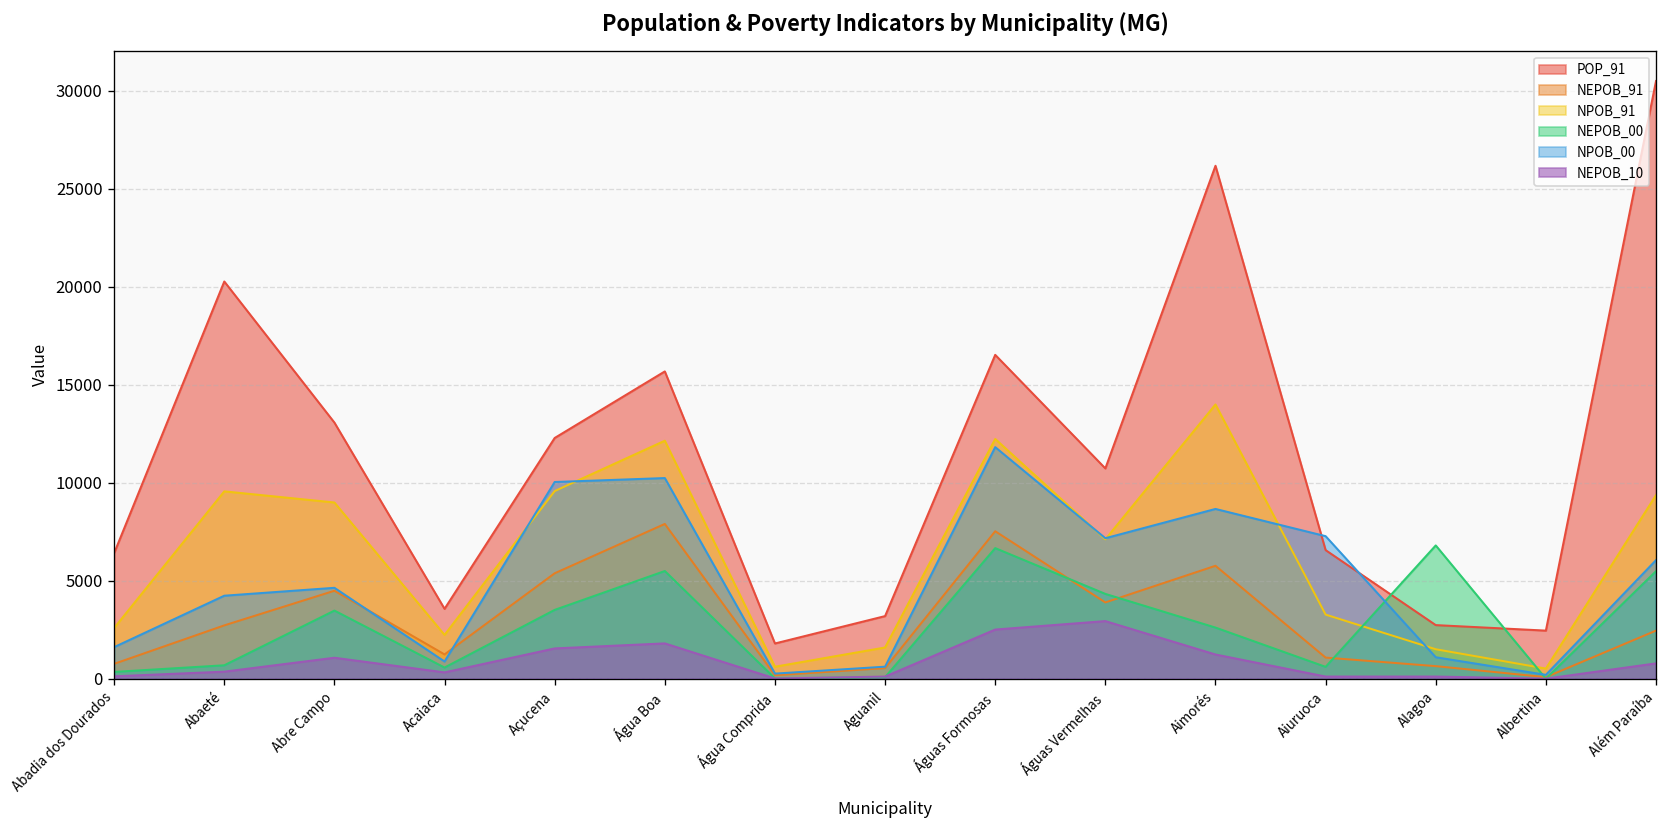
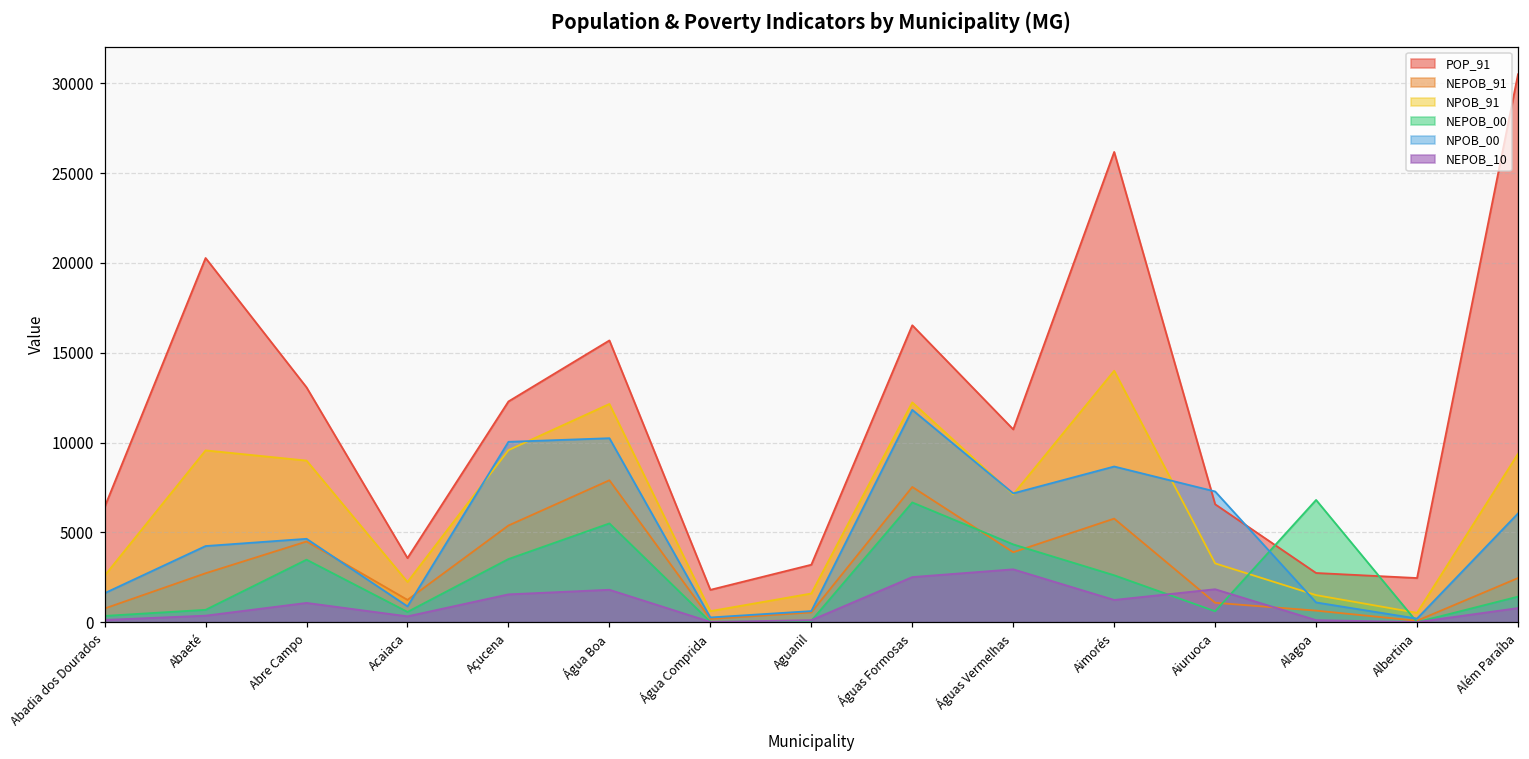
  {
    "NEPOB_00": {
      "Abadia dos Dourados": 300,
      "Abaeté": 700,
      "Abre Campo": 3500,
      "Acaiaca": 600,
      "Açucena": 3500,
      "Água Boa": 5500,
      "Águas Formosas": 6700,
      "Águas Vermelhas": 4300,
      "Aimorés": 2600,
      "Aiuruoca": 600,
      "Alagoa": 6800,
-     "Além Paraíba": 5500
+     "Além Paraíba": 1400
    },
    "NPOB_00": {
      "Abadia dos Dourados": 1600,
      "Abaeté": 4200,
      "Acaiaca": 900,
      "Açucena": 10000,
      "Água Boa": 10200,
      "Águas Formosas": 11800,
      "Aimorés": 8700,
      "Aiuruoca": 7300,
      "Alagoa": 1100,
      "Além Paraíba": 6100
    },
    "NEPOB_10": {
      "Abadia dos Dourados": 100,
      "Abaeté": 400,
      "Abre Campo": 1100,
      "Acaiaca": 300,
      "Açucena": 1500,
      "Água Boa": 1800,
      "Águas Formosas": 2500,
      "Águas Vermelhas": 2900,
      "Aimorés": 1200,
-     "Aiuruoca": 100,
+     "Aiuruoca": 1800,
      "Alagoa": 100,
      "Além Paraíba": 800
    }
  }
